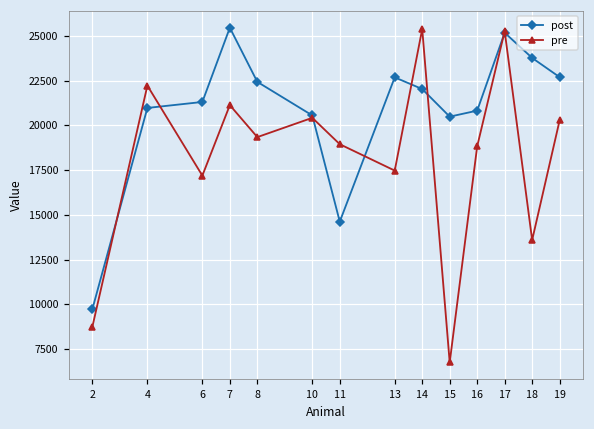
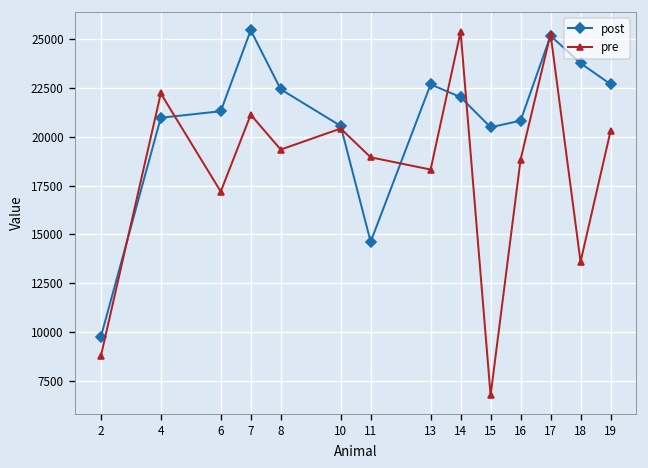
  {
    "post": {
      "2": 9700,
      "4": 21000,
      "6": 21300,
      "7": 25500,
      "8": 22400,
      "11": 14600,
      "13": 22700,
      "14": 22000,
      "15": 20500,
      "16": 20800,
      "18": 23800,
      "19": 22700
    },
    "pre": {
      "2": 8800,
      "4": 22200,
      "6": 17200,
      "7": 21100,
      "8": 19300,
      "11": 18900,
-     "13": 17500,
+     "13": 18300,
      "14": 25400,
      "15": 6800,
      "16": 18800,
      "18": 13600,
      "19": 20300
    }
  }
